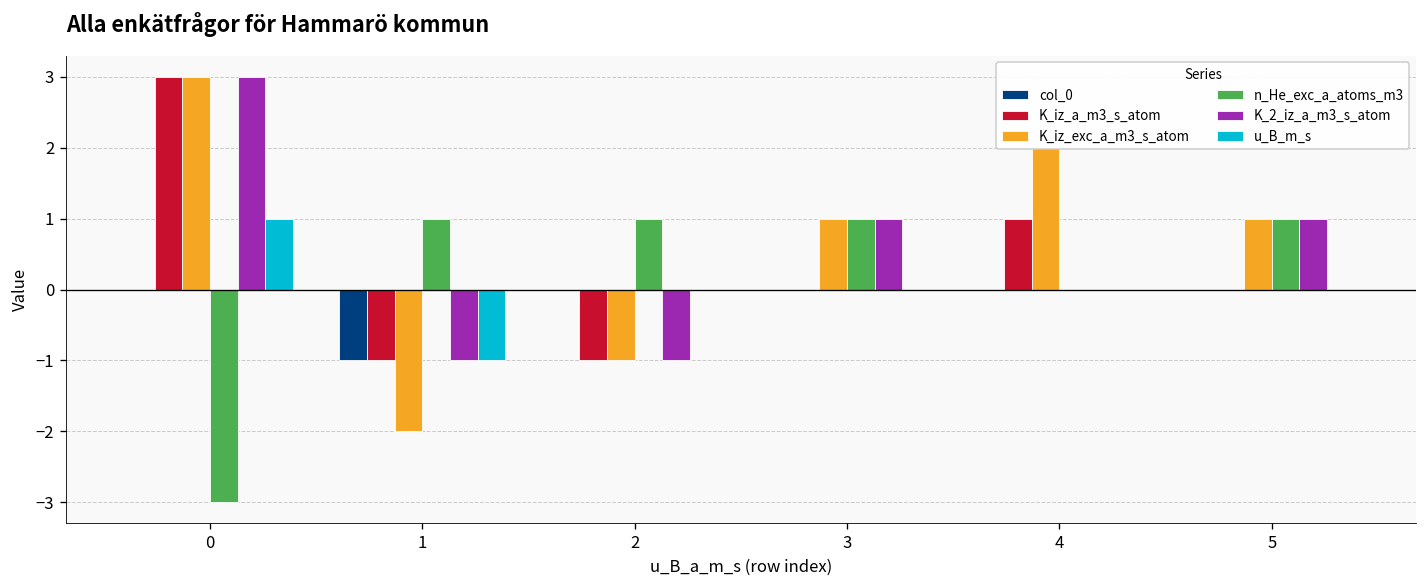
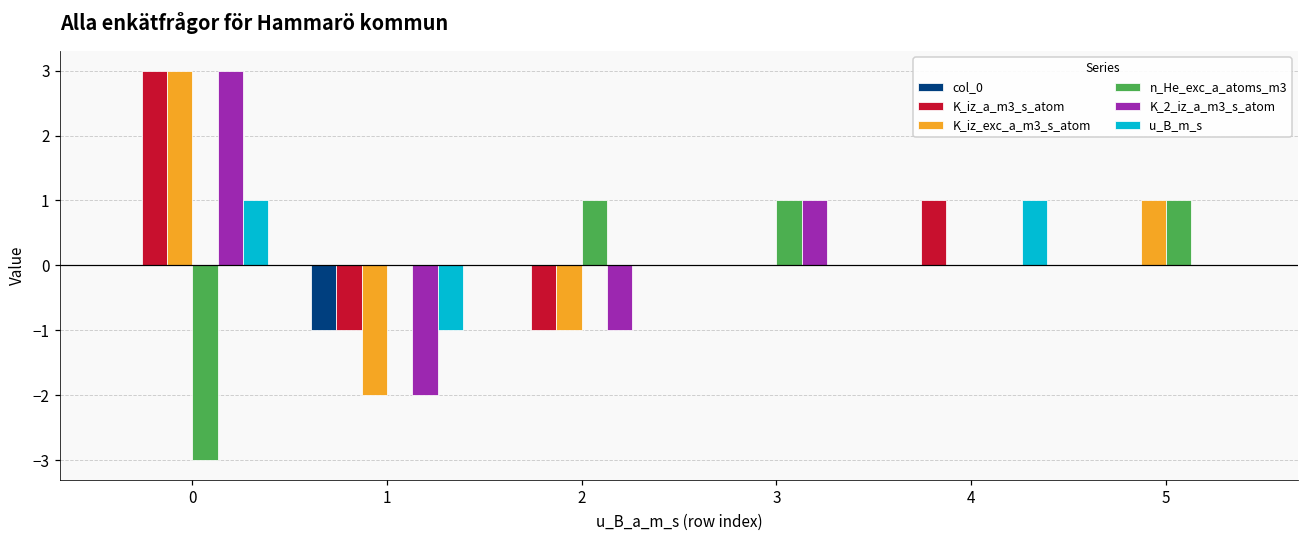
  {
    "col_0": {
      "0": 0,
      "1": -1,
      "2": 0,
      "3": 0,
      "4": 0,
      "5": 0
    },
    "K_iz_a_m3_s_atom": {
      "0": 3,
      "1": -1,
      "2": -1,
      "3": 0,
      "4": 1,
      "5": 0
    },
    "K_iz_exc_a_m3_s_atom": {
      "0": 3,
      "1": -2,
      "2": -1,
-     "3": 1,
-     "4": 2,
+     "3": 0,
+     "4": 0,
      "5": 1
    },
    "n_He_exc_a_atoms_m3": {
      "0": -3,
-     "1": 1,
+     "1": 0,
      "2": 1,
      "3": 1,
      "4": 0,
      "5": 1
    },
    "K_2_iz_a_m3_s_atom": {
      "0": 3,
-     "1": -1,
+     "1": -2,
      "2": -1,
      "3": 1,
      "4": 0,
-     "5": 1
+     "5": 0
    },
    "u_B_m_s": {
      "0": 1,
      "1": -1,
      "2": 0,
      "3": 0,
-     "4": 0,
+     "4": 1,
      "5": 0
    }
  }
